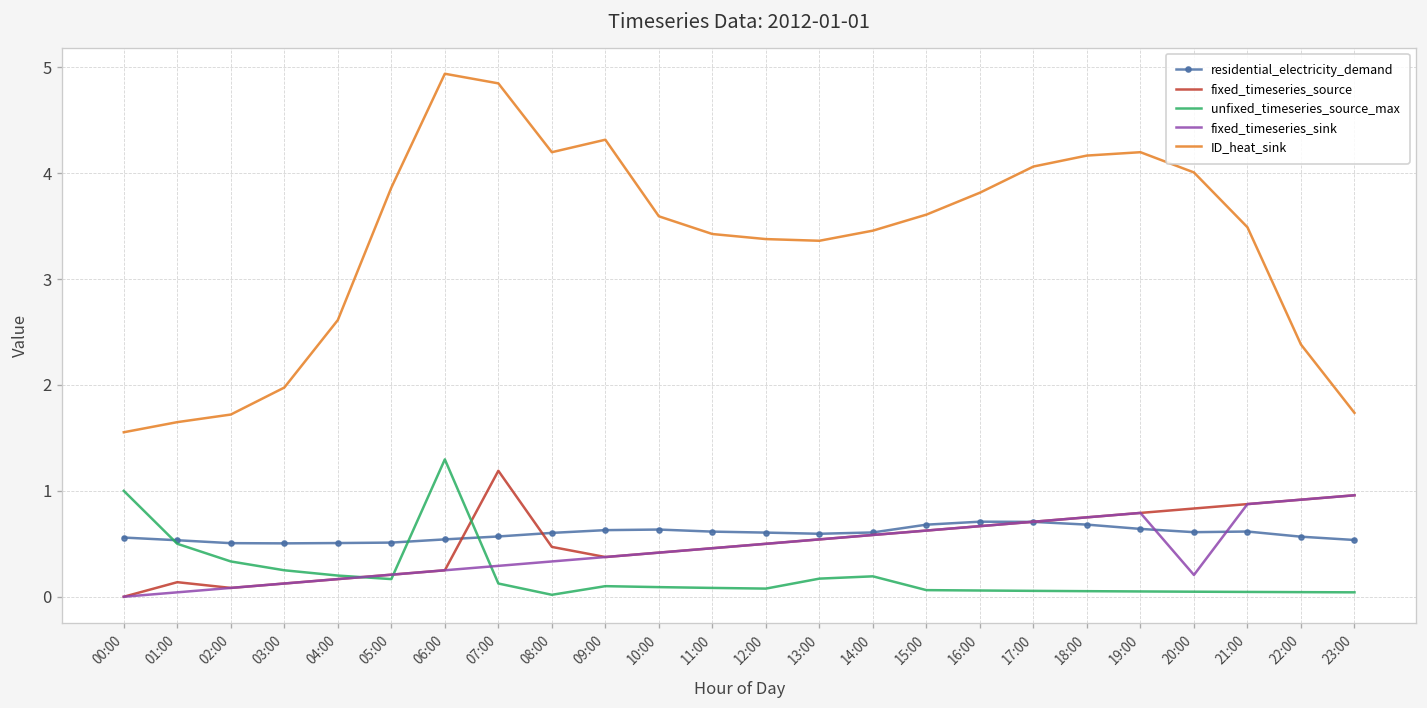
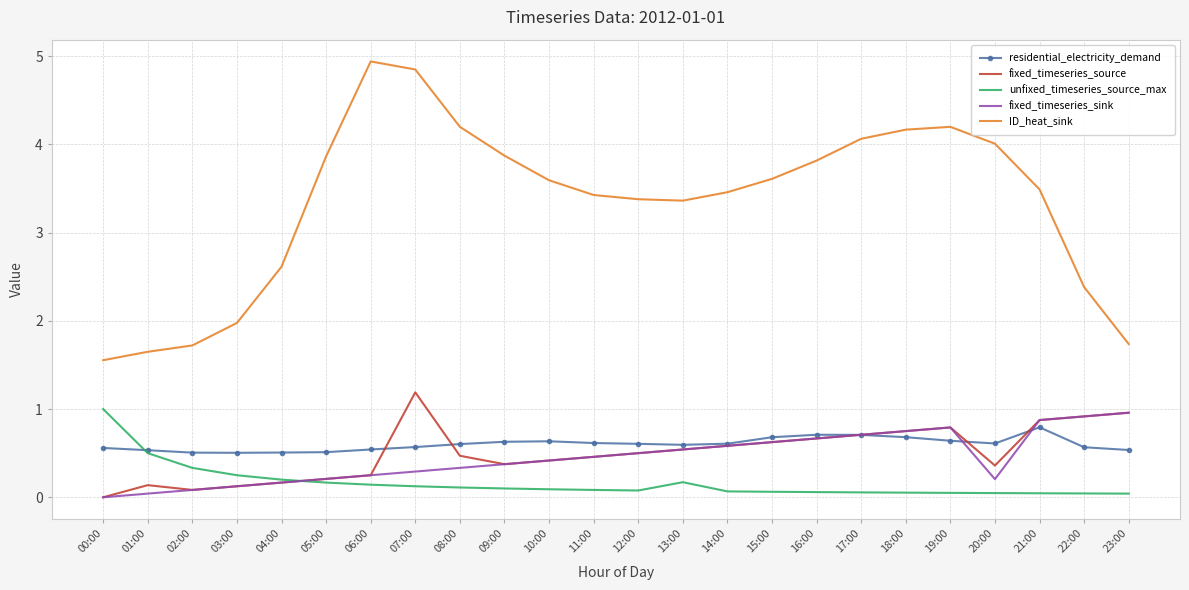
  {
    "residential_electricity_demand": {
      "00:00": 0.6,
      "01:00": 0.5,
      "02:00": 0.5,
      "03:00": 0.5,
      "04:00": 0.5,
      "05:00": 0.5,
      "06:00": 0.5,
      "07:00": 0.6,
      "08:00": 0.6,
      "09:00": 0.6,
      "10:00": 0.6,
      "11:00": 0.6,
      "12:00": 0.6,
      "13:00": 0.6,
      "15:00": 0.7,
      "16:00": 0.7,
      "18:00": 0.7,
      "19:00": 0.6,
      "20:00": 0.6,
-     "21:00": 0.6,
+     "21:00": 0.8,
      "22:00": 0.6,
      "23:00": 0.5
    },
    "fixed_timeseries_source": {
      "01:00": 0.1,
      "07:00": 1.2,
      "08:00": 0.5,
-     "20:00": 0.8
+     "20:00": 0.4
    },
    "unfixed_timeseries_source_max": {
      "00:00": 1.0,
      "01:00": 0.5,
      "02:00": 0.3,
      "03:00": 0.3,
      "04:00": 0.2,
      "05:00": 0.2,
-     "06:00": 1.3,
+     "06:00": 0.1,
      "07:00": 0.1,
-     "08:00": 0.0,
+     "08:00": 0.1,
      "09:00": 0.1,
      "10:00": 0.1,
      "11:00": 0.1,
      "12:00": 0.1,
      "13:00": 0.2,
-     "14:00": 0.2,
+     "14:00": 0.1,
      "15:00": 0.1,
      "16:00": 0.1,
      "17:00": 0.1,
      "18:00": 0.1,
      "19:00": 0.1,
      "20:00": 0.0,
      "21:00": 0.0,
      "22:00": 0.0,
      "23:00": 0.0
    },
    "fixed_timeseries_sink": {
      "01:00": 0.0,
      "07:00": 0.3,
      "08:00": 0.3,
      "20:00": 0.2
    },
    "ID_heat_sink": {
      "00:00": 1.6,
      "01:00": 1.6,
      "02:00": 1.7,
      "03:00": 2.0,
      "04:00": 2.6,
      "05:00": 3.9,
      "06:00": 4.9,
      "07:00": 4.8,
      "08:00": 4.2,
-     "09:00": 4.3,
+     "09:00": 3.9,
      "10:00": 3.6,
      "11:00": 3.4,
      "12:00": 3.4,
      "13:00": 3.4,
      "14:00": 3.5,
      "15:00": 3.6,
      "16:00": 3.8,
      "17:00": 4.1,
      "18:00": 4.2,
      "19:00": 4.2,
      "20:00": 4.0,
      "21:00": 3.5,
      "22:00": 2.4,
      "23:00": 1.7
    }
  }
